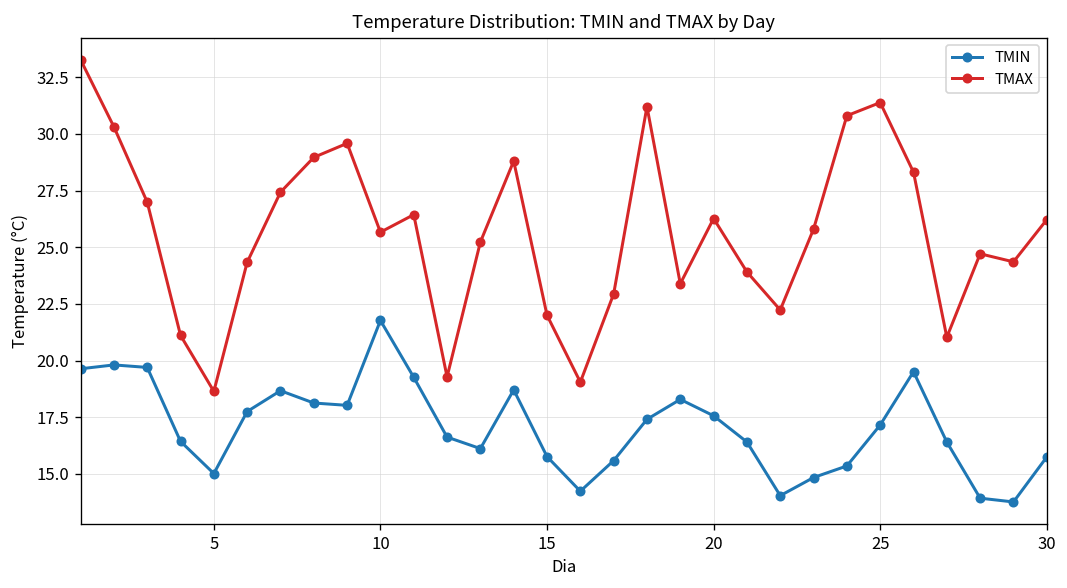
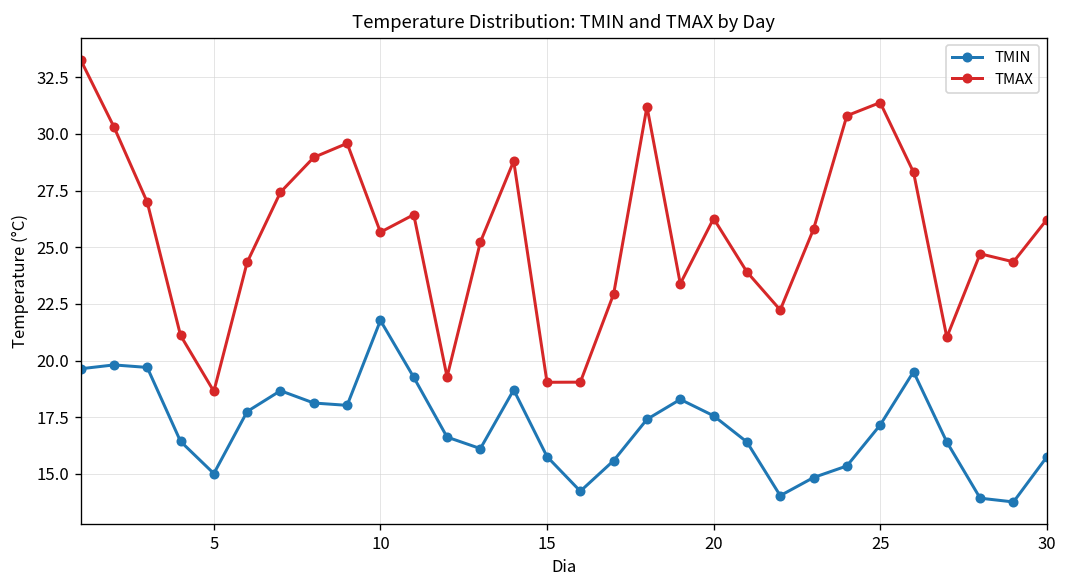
  {
    "TMIN": {
      "5": 15.0,
      "10": 21.8,
      "15": 15.8,
      "20": 17.6,
      "25": 17.2,
      "30": 15.8
    },
    "TMAX": {
      "5": 18.6,
      "10": 25.7,
-     "15": 22.0,
+     "15": 19.0,
      "20": 26.3,
      "25": 31.4,
      "30": 26.2
    }
  }
